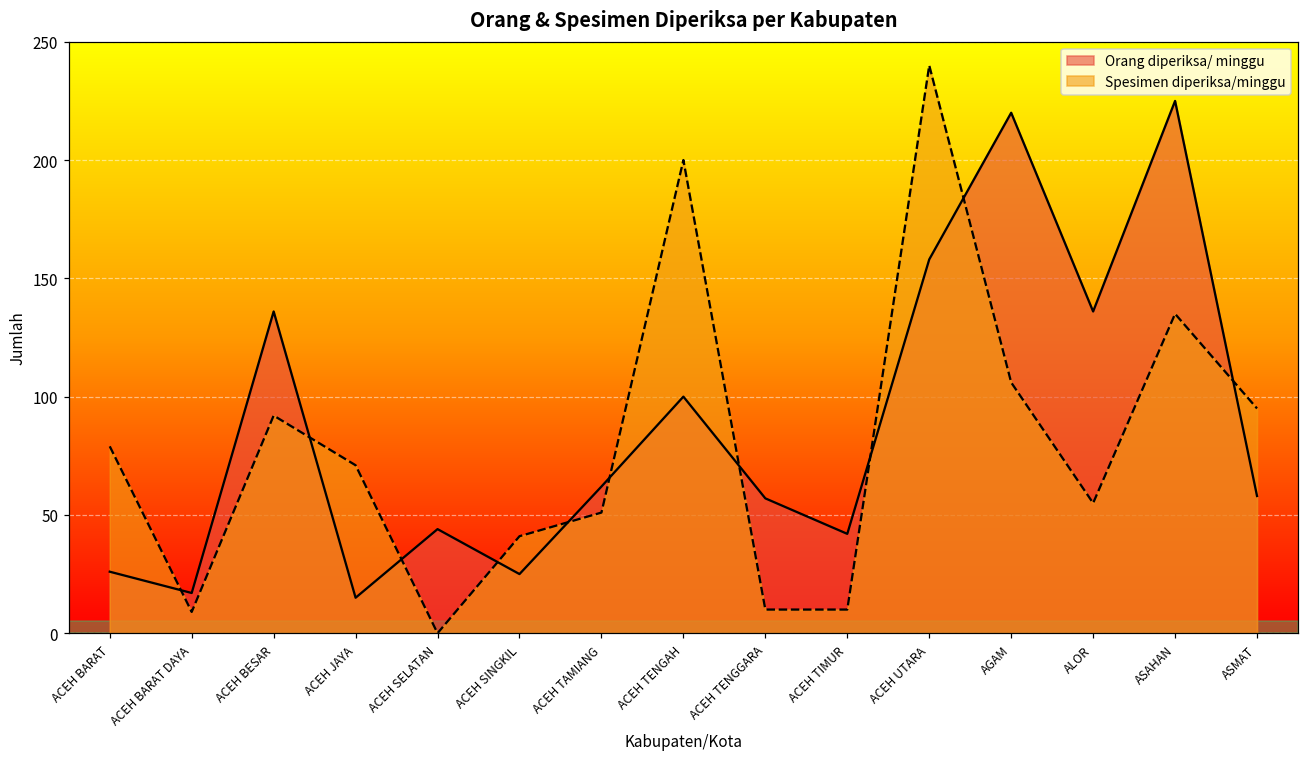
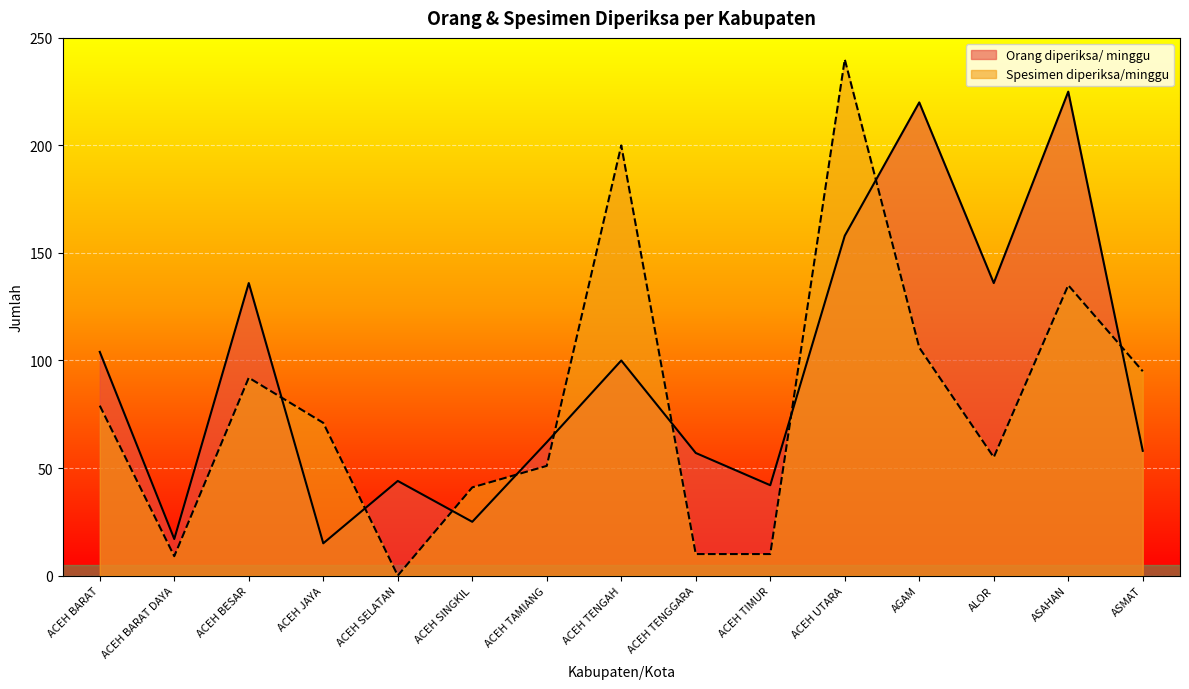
  {
    "Orang diperiksa/ minggu": {
-     "ACEH BARAT": 26,
+     "ACEH BARAT": 104,
      "ACEH BARAT DAYA": 17,
      "ACEH BESAR": 136,
      "ACEH JAYA": 15,
      "ACEH SELATAN": 44,
      "ACEH SINGKIL": 25,
      "ACEH TAMIANG": 62,
      "ACEH TENGAH": 100,
      "ACEH TENGGARA": 57,
      "ACEH TIMUR": 42,
      "ACEH UTARA": 158,
      "AGAM": 220,
      "ALOR": 136,
      "ASAHAN": 225,
      "ASMAT": 58
    },
    "Spesimen diperiksa/minggu": {
      "ACEH BARAT": 79,
      "ACEH BARAT DAYA": 9,
      "ACEH BESAR": 92,
      "ACEH JAYA": 71,
      "ACEH SELATAN": 0,
      "ACEH SINGKIL": 41,
      "ACEH TAMIANG": 51,
      "ACEH TENGAH": 200,
      "ACEH TENGGARA": 10,
      "ACEH TIMUR": 10,
      "ACEH UTARA": 240,
      "AGAM": 106,
      "ALOR": 55,
      "ASAHAN": 135,
      "ASMAT": 95
    }
  }
